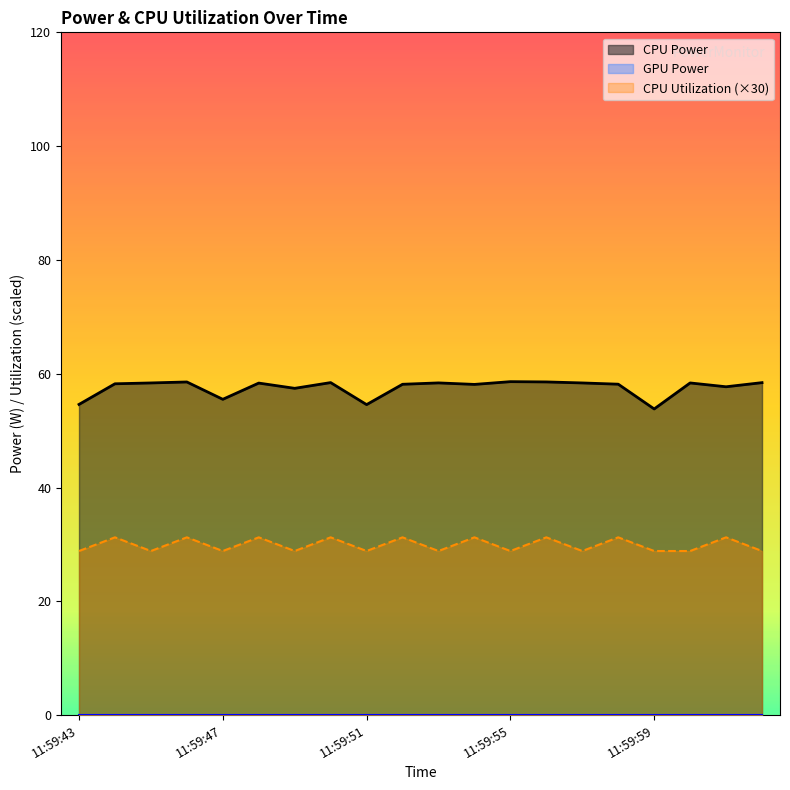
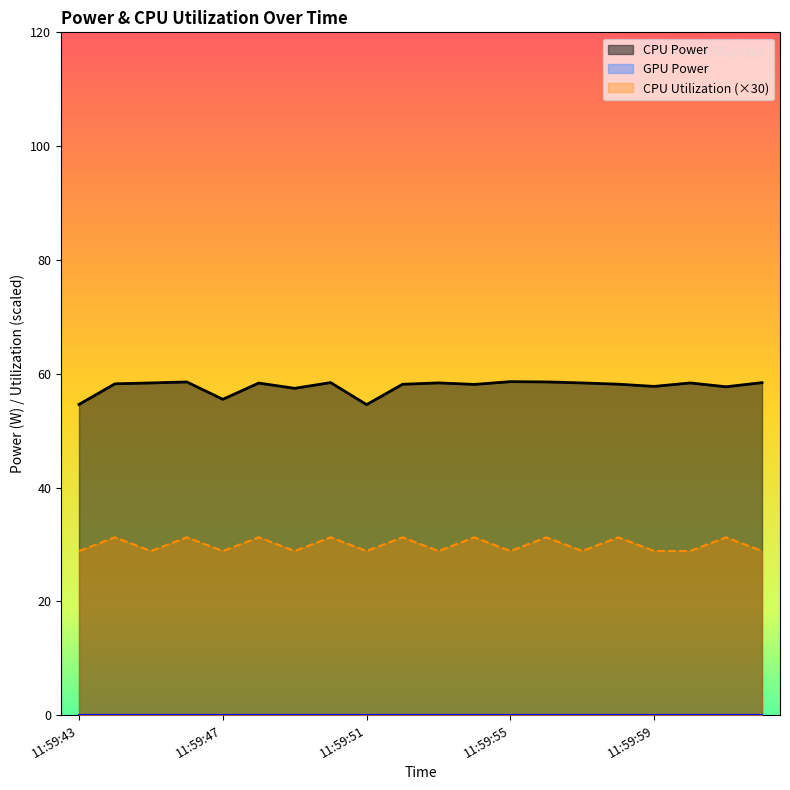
  {
    "CPU Power": {
      "11:59:43": 55,
      "11:59:47": 56,
      "11:59:51": 55,
      "11:59:55": 59,
-     "11:59:59": 54
+     "11:59:59": 58
    },
    "GPU Power": {
      "11:59:43": 0,
      "11:59:47": 0,
      "11:59:51": 0,
      "11:59:55": 0,
      "11:59:59": 0
    },
    "CPU Utilization (×30)": {
      "11:59:43": 29,
      "11:59:47": 29,
      "11:59:51": 29,
      "11:59:55": 29,
      "11:59:59": 29
    }
  }
